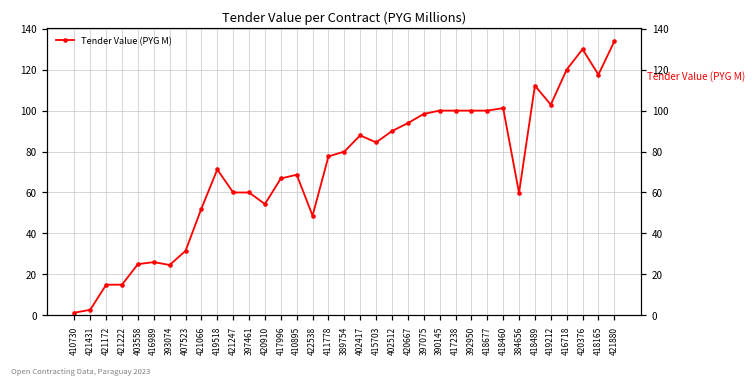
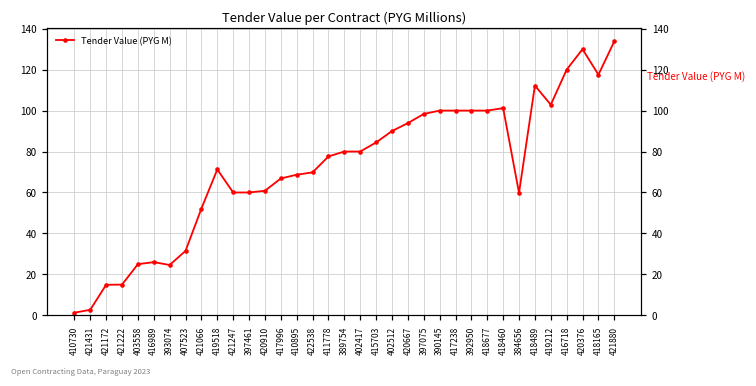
  {
    "410730": 1,
    "421431": 3,
    "421172": 15,
    "421222": 15,
    "403558": 25,
    "416989": 26,
    "393074": 25,
    "407523": 31,
    "421066": 52,
    "419518": 71,
    "421247": 60,
    "397461": 60,
-   "420910": 54,
+   "420910": 61,
    "417996": 67,
    "410895": 69,
-   "422538": 49,
+   "422538": 70,
    "411778": 78,
    "389754": 80,
-   "402417": 88,
+   "402417": 80,
    "415703": 84,
    "402512": 90,
    "420667": 94,
    "397075": 98,
    "390145": 100,
    "417238": 100,
    "392950": 100,
    "418677": 100,
    "418460": 101,
    "384656": 60,
    "418489": 112,
    "419212": 103,
    "416718": 120,
    "420376": 130,
    "418165": 118,
    "421880": 134
  }
